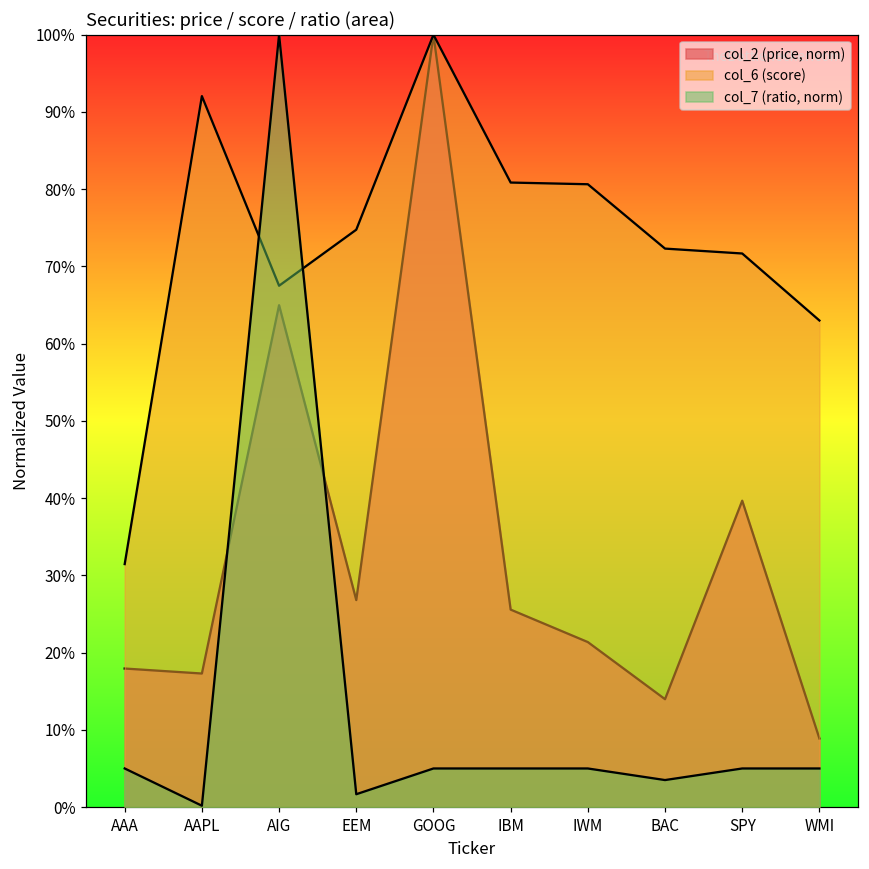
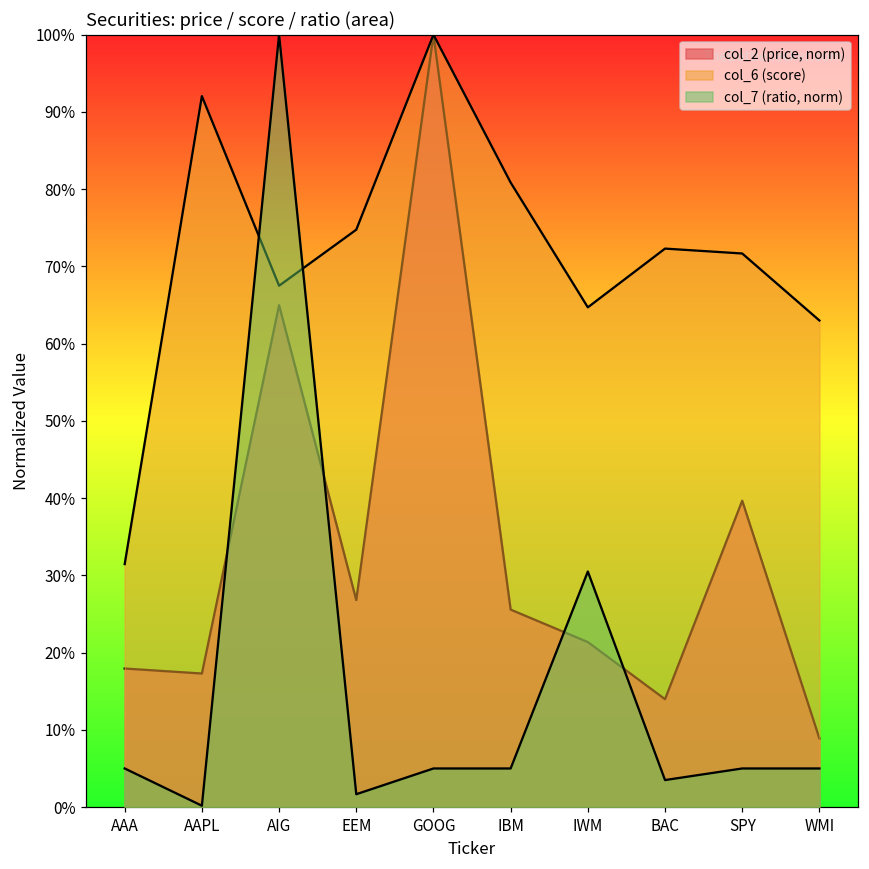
  {
    "col_2 (price, norm)": {
      "AAA": "18%",
      "AAPL": "17%",
      "AIG": "65%",
      "EEM": "27%",
      "IBM": "26%",
      "IWM": "21%",
      "BAC": "14%",
      "SPY": "40%",
      "WMI": "9%"
    },
    "col_6 (score)": {
      "AAA": "31%",
      "AAPL": "92%",
      "AIG": "68%",
      "EEM": "75%",
      "IBM": "81%",
-     "IWM": "81%",
+     "IWM": "65%",
      "BAC": "72%",
      "SPY": "72%",
      "WMI": "63%"
    },
    "col_7 (ratio, norm)": {
      "AAA": "5%",
      "AAPL": "0%",
      "AIG": "100%",
      "EEM": "2%",
      "GOOG": "5%",
      "IBM": "5%",
-     "IWM": "5%",
+     "IWM": "31%",
      "BAC": "3%",
      "SPY": "5%",
      "WMI": "5%"
    }
  }
